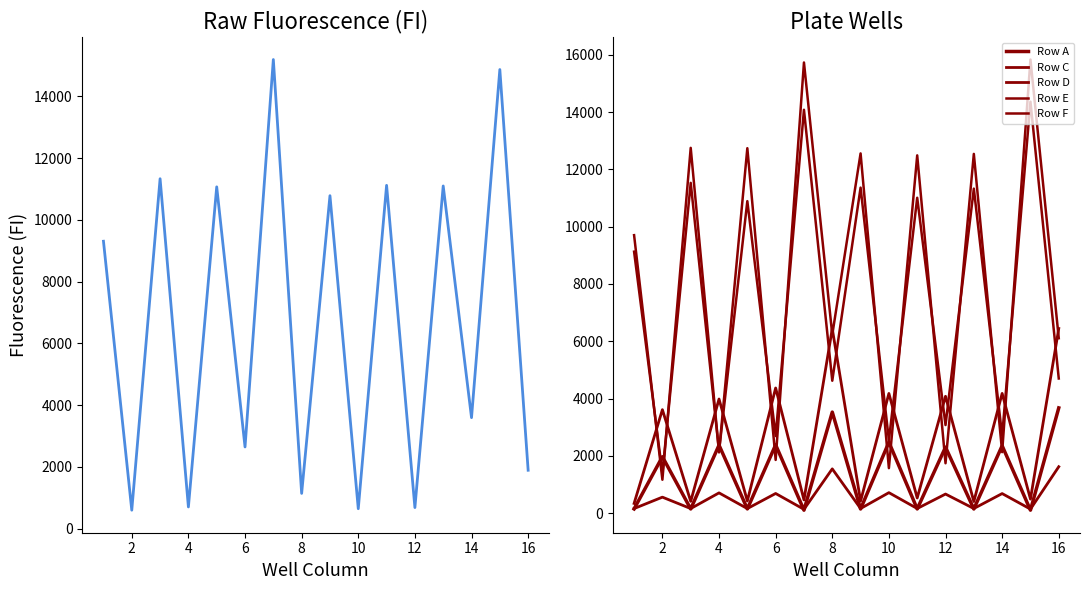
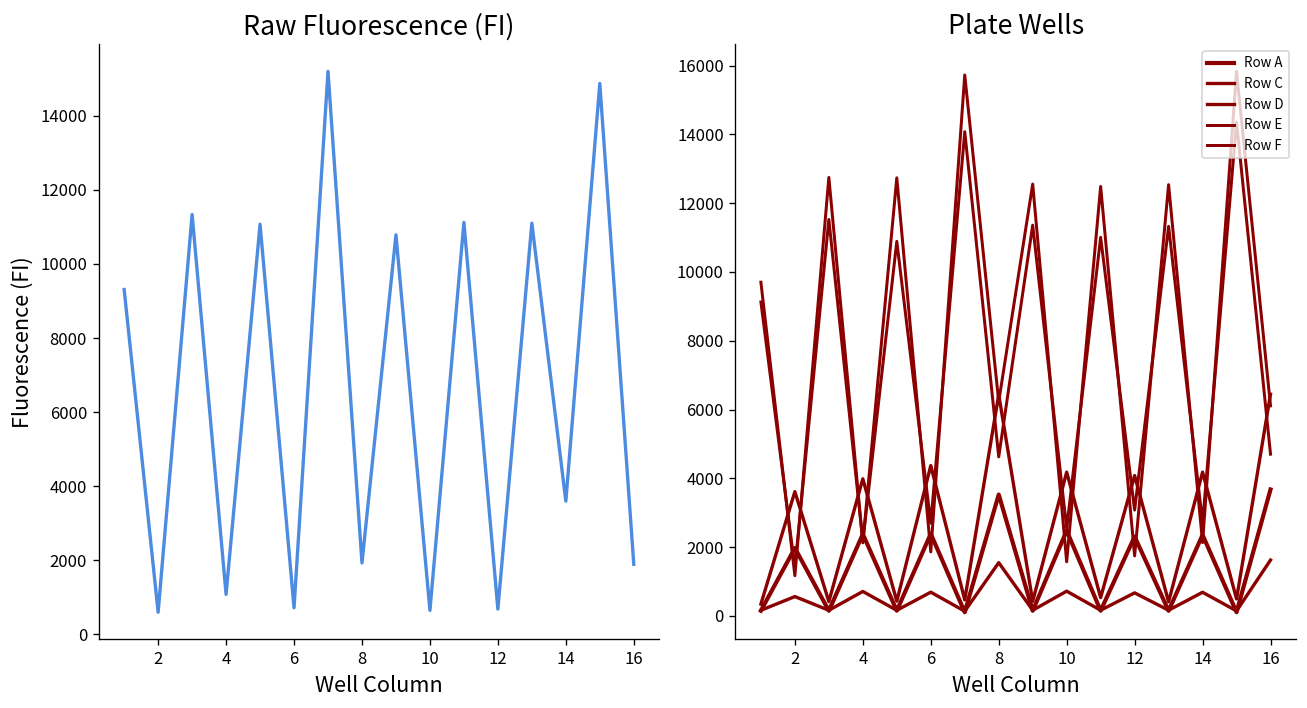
  {
    "Raw Fluorescence (FI)": {
      "2": 600,
-     "4": 700,
-     "6": 2600,
-     "8": 1100,
+     "4": 1100,
+     "6": 700,
+     "8": 1900,
      "10": 600,
      "12": 700,
      "14": 3600,
      "16": 1900
    }
  }
